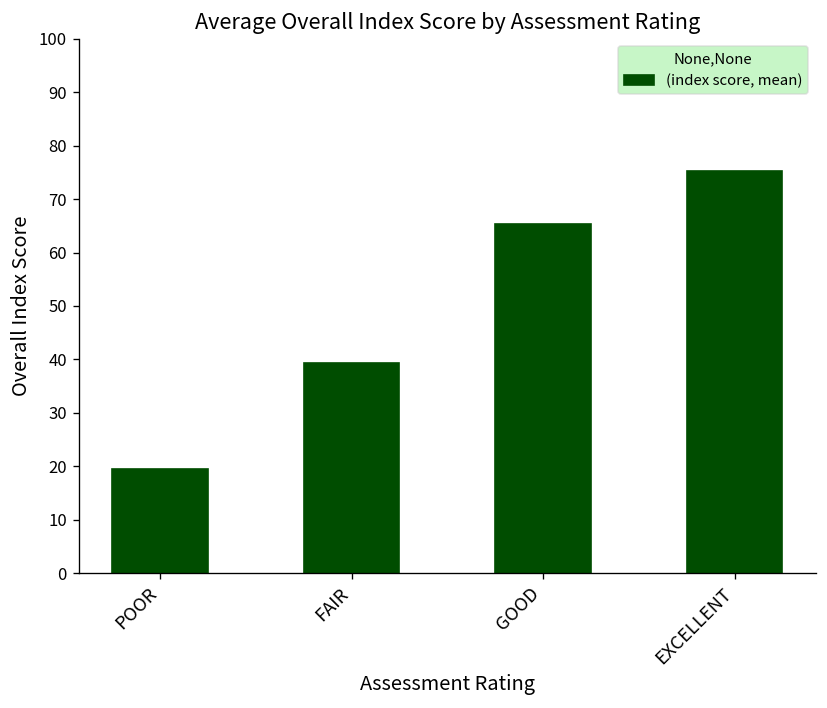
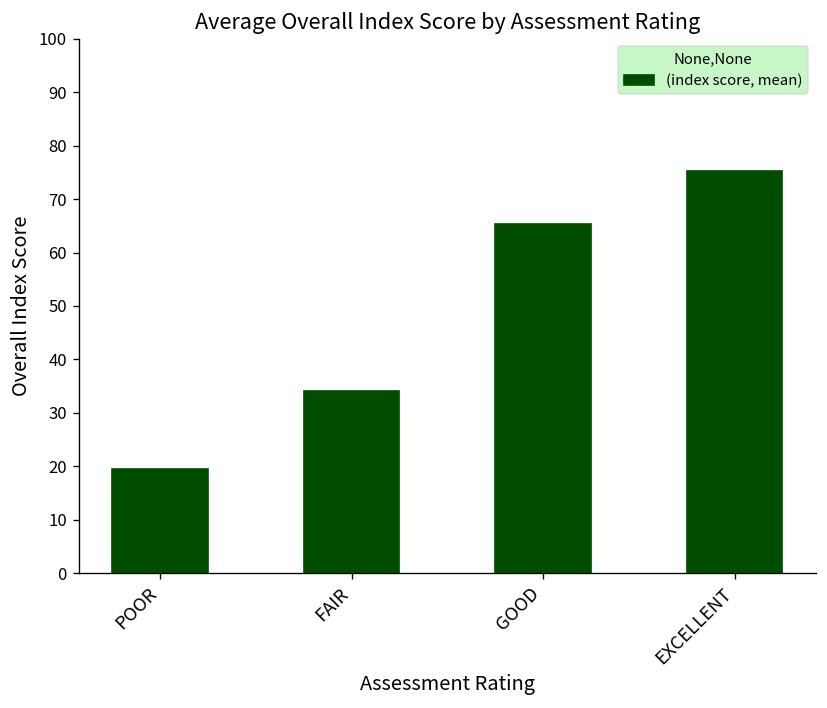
  {
    "POOR": 19,
-   "FAIR": 39,
+   "FAIR": 34,
    "GOOD": 65,
    "EXCELLENT": 75
  }
